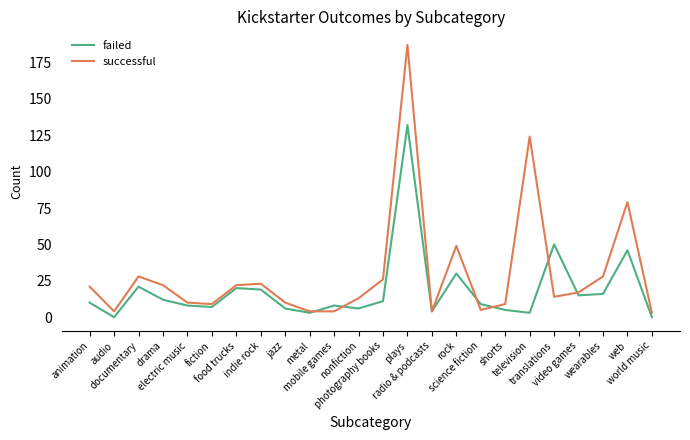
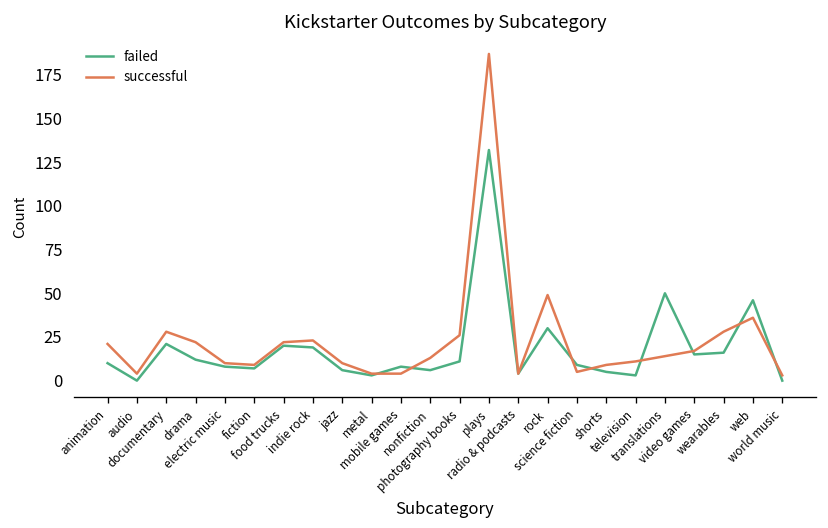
  {
    "failed": {
      "animation": 10,
      "audio": 0,
      "documentary": 21,
      "drama": 12,
      "electric music": 8,
      "fiction": 7,
      "food trucks": 20,
      "indie rock": 19,
      "jazz": 6,
      "mobile games": 8,
      "nonfiction": 6,
      "photography books": 11,
      "plays": 132,
      "rock": 30,
      "science fiction": 9,
      "shorts": 5,
      "television": 3,
      "translations": 50,
      "video games": 15,
      "wearables": 16,
      "web": 46,
      "world music": 0
    },
    "successful": {
      "animation": 21,
      "audio": 4,
      "documentary": 28,
      "drama": 22,
      "electric music": 10,
      "fiction": 9,
      "food trucks": 22,
      "indie rock": 23,
      "jazz": 10,
      "mobile games": 4,
      "nonfiction": 13,
      "photography books": 26,
      "plays": 187,
      "rock": 49,
      "science fiction": 5,
      "shorts": 9,
-     "television": 124,
+     "television": 11,
      "translations": 14,
      "video games": 17,
      "wearables": 28,
-     "web": 79,
+     "web": 36,
      "world music": 3
    }
  }
